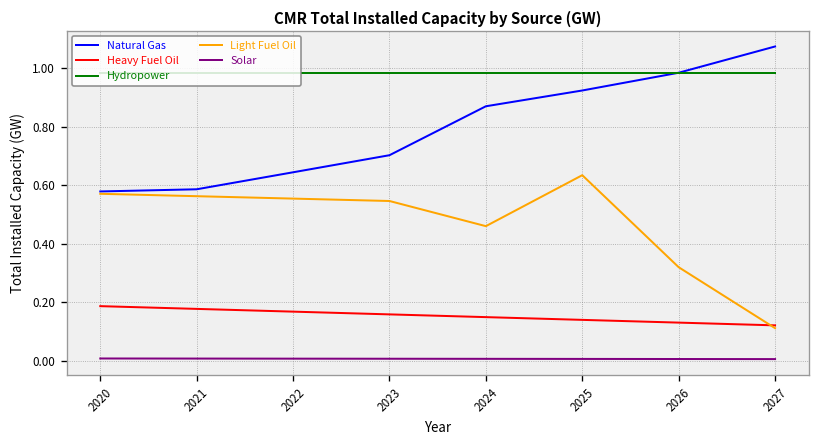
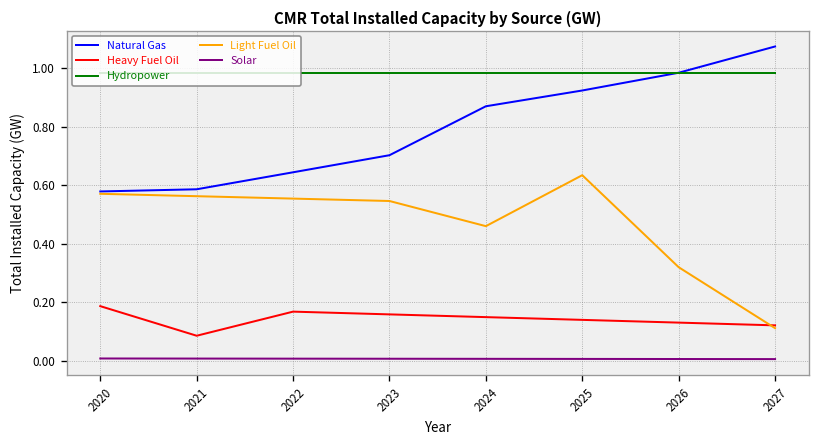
  {
    "Natural Gas": {
      "2021": 0.59,
      "2022": 0.64,
      "2023": 0.70,
      "2024": 0.87,
      "2025": 0.92,
      "2027": 1.07
    },
    "Heavy Fuel Oil": {
      "2020": 0.19,
-     "2021": 0.18,
+     "2021": 0.09,
      "2022": 0.17,
      "2023": 0.16,
      "2024": 0.15,
      "2025": 0.14,
      "2026": 0.13
    },
    "Hydropower": {
      "2023": 0.98,
      "2024": 0.98,
      "2025": 0.98,
      "2027": 0.98
    },
    "Light Fuel Oil": {
      "2021": 0.56,
      "2022": 0.55,
      "2023": 0.55,
      "2024": 0.46,
      "2025": 0.63,
      "2026": 0.32
    },
    "Solar": {
      "2020": 0.01,
      "2021": 0.01,
      "2022": 0.01,
      "2023": 0.01,
      "2024": 0.01,
      "2025": 0.01,
      "2026": 0.01,
      "2027": 0.01
    }
  }
